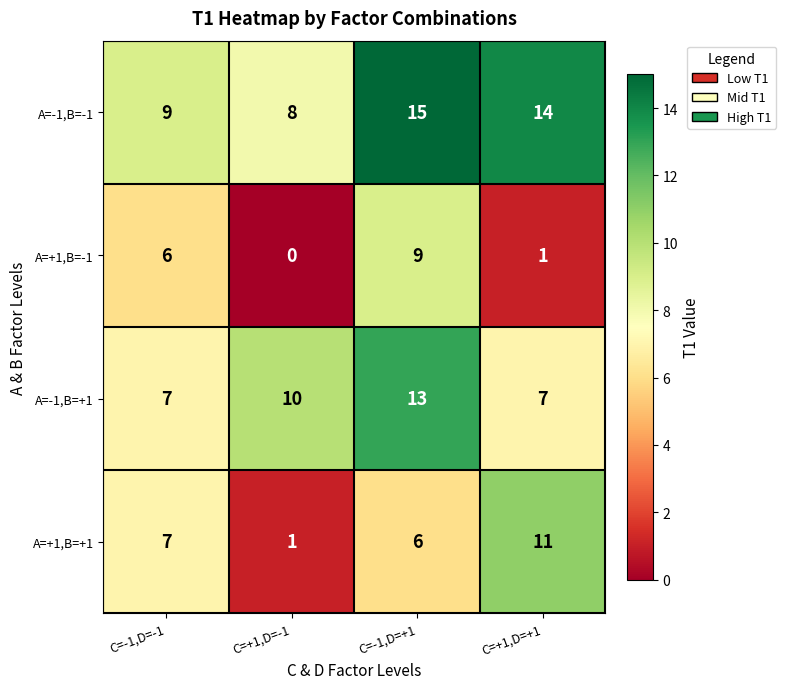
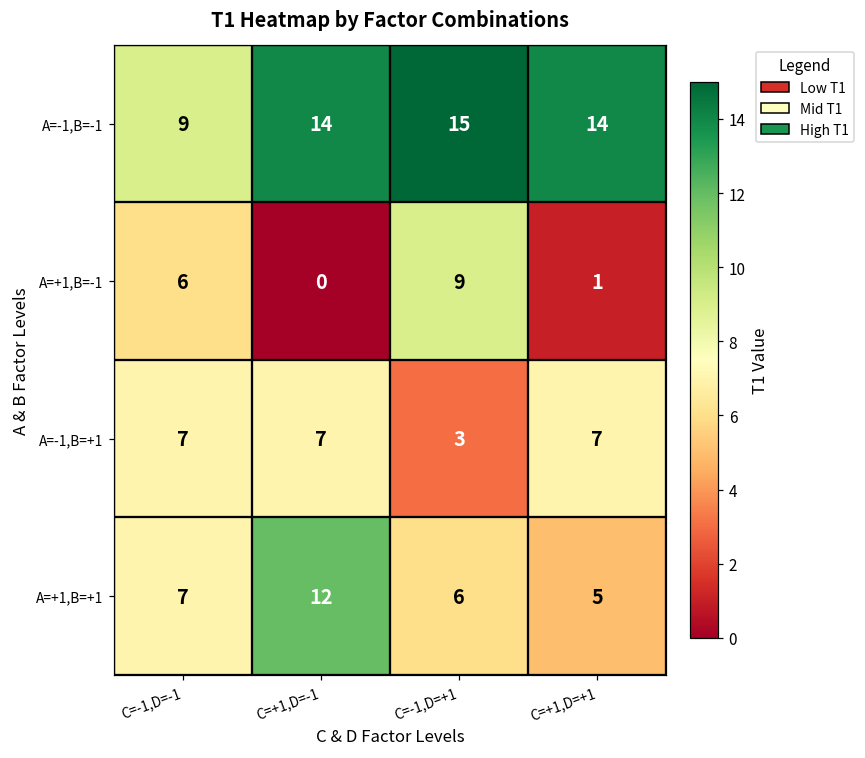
  {
    "A=-1,B=-1": {
      "C=-1,D=-1": 9,
-     "C=+1,D=-1": 8,
+     "C=+1,D=-1": 14,
      "C=-1,D=+1": 15,
      "C=+1,D=+1": 14
    },
    "A=+1,B=-1": {
      "C=-1,D=-1": 6,
      "C=+1,D=-1": 0,
      "C=-1,D=+1": 9,
      "C=+1,D=+1": 1
    },
    "A=-1,B=+1": {
      "C=-1,D=-1": 7,
-     "C=+1,D=-1": 10,
-     "C=-1,D=+1": 13,
+     "C=+1,D=-1": 7,
+     "C=-1,D=+1": 3,
      "C=+1,D=+1": 7
    },
    "A=+1,B=+1": {
      "C=-1,D=-1": 7,
-     "C=+1,D=-1": 1,
+     "C=+1,D=-1": 12,
      "C=-1,D=+1": 6,
-     "C=+1,D=+1": 11
+     "C=+1,D=+1": 5
    }
  }
